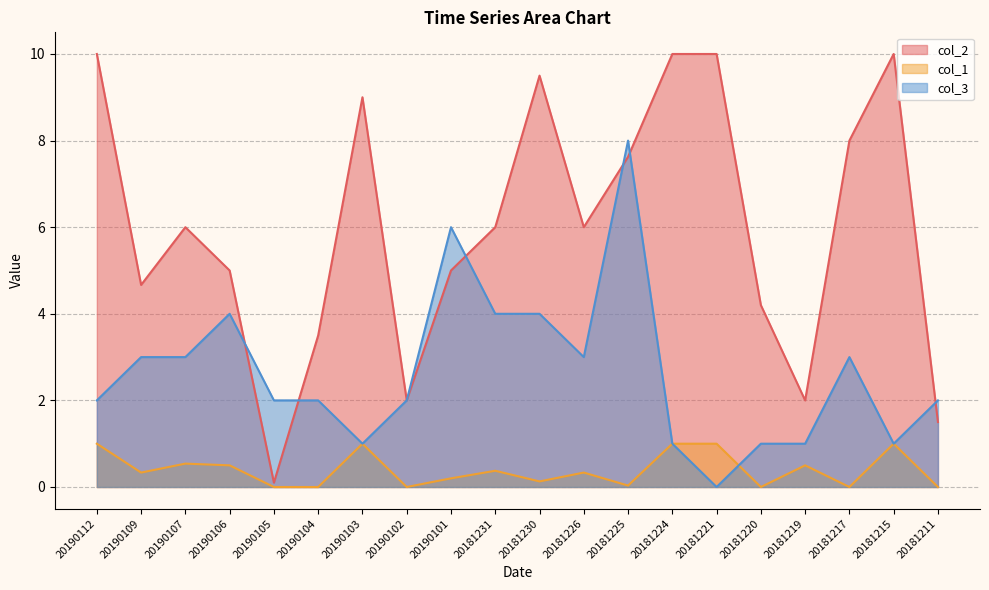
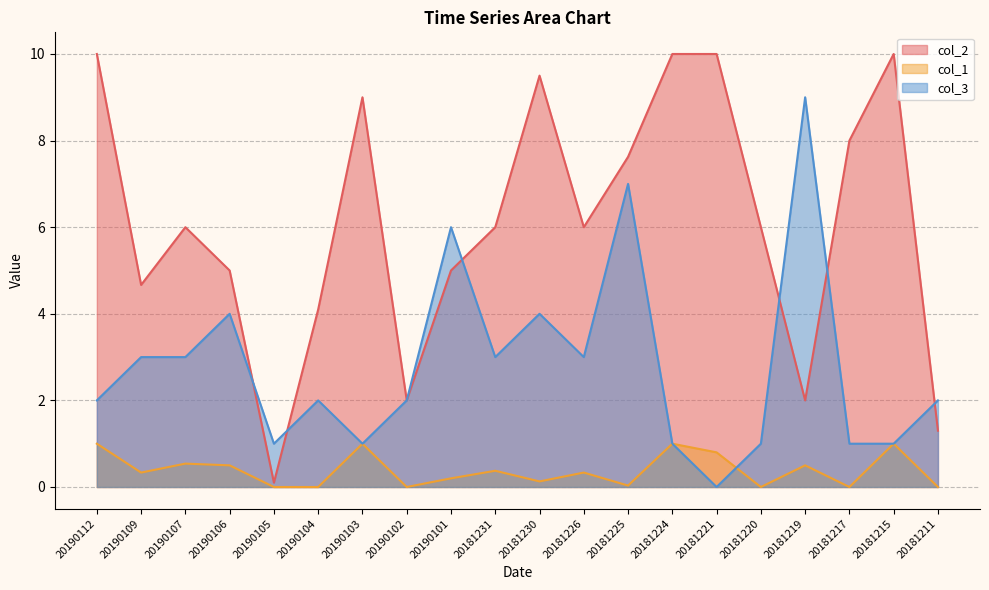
  {
    "col_2": {
      "20190112": 10.0,
      "20190109": 4.7,
      "20190107": 6.0,
      "20190106": 5.0,
      "20190105": 0.1,
-     "20190104": 3.5,
+     "20190104": 4.1,
      "20190103": 9.0,
      "20190101": 5.0,
      "20181231": 6.0,
      "20181230": 9.5,
      "20181226": 6.0,
      "20181225": 7.6,
      "20181224": 10.0,
      "20181221": 10.0,
-     "20181220": 4.2,
+     "20181220": 6.0,
      "20181219": 2.0,
      "20181217": 8.0,
      "20181215": 10.0,
-     "20181211": 1.5
+     "20181211": 1.3
    },
    "col_1": {
      "20190112": 1.0,
      "20190109": 0.3,
      "20190107": 0.5,
      "20190106": 0.5,
      "20190105": 0.0,
      "20190104": 0.0,
      "20190102": 0.0,
      "20190101": 0.2,
      "20181231": 0.4,
      "20181230": 0.1,
      "20181226": 0.3,
      "20181225": 0.0,
-     "20181221": 1.0,
+     "20181221": 0.8,
      "20181220": 0.0,
      "20181219": 0.5,
      "20181217": 0.0,
      "20181211": 0.0
    },
    "col_3": {
      "20190112": 2,
      "20190109": 3,
      "20190107": 3,
      "20190106": 4,
-     "20190105": 2,
+     "20190105": 1,
      "20190104": 2,
      "20190101": 6,
-     "20181231": 4,
+     "20181231": 3,
      "20181230": 4,
      "20181226": 3,
-     "20181225": 8,
+     "20181225": 7,
      "20181221": 0,
      "20181220": 1,
-     "20181219": 1,
-     "20181217": 3,
+     "20181219": 9,
+     "20181217": 1,
      "20181211": 2
    }
  }
